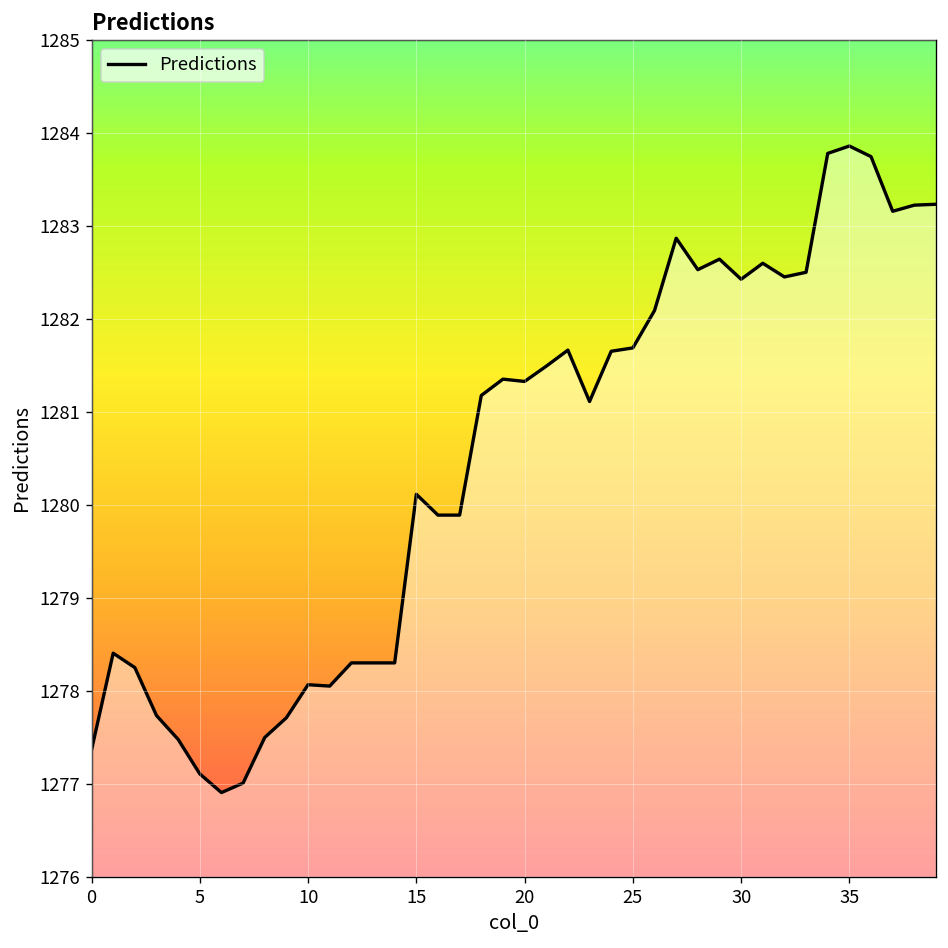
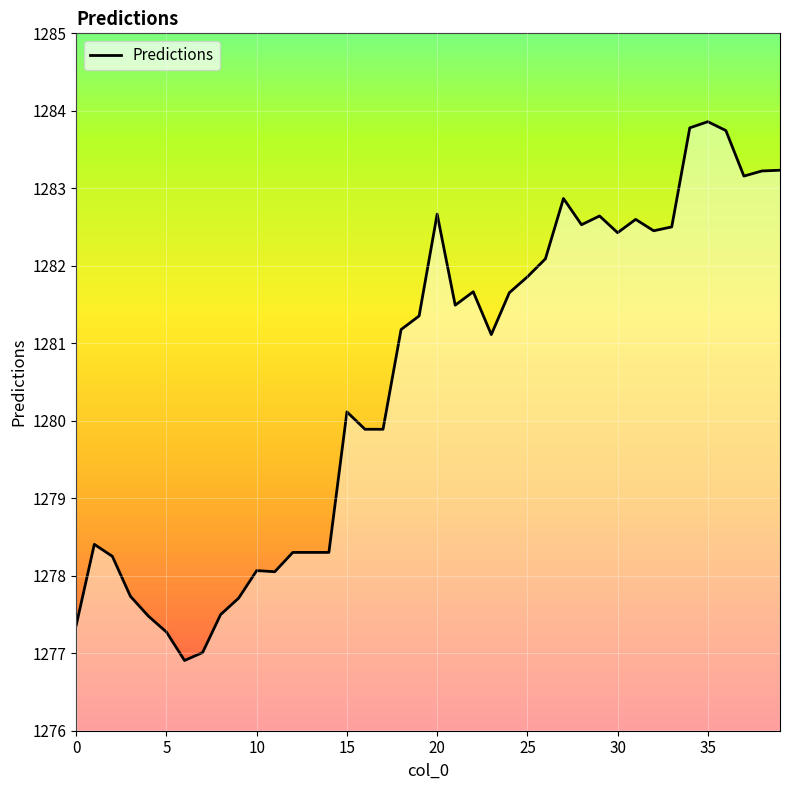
  {
    "0": 1277.4,
-   "5": 1277.1,
+   "5": 1277.3,
    "10": 1278.1,
    "15": 1280.1,
-   "20": 1281.3,
-   "25": 1281.7,
+   "20": 1282.7,
+   "25": 1281.9,
    "30": 1282.4,
    "35": 1283.9
  }
